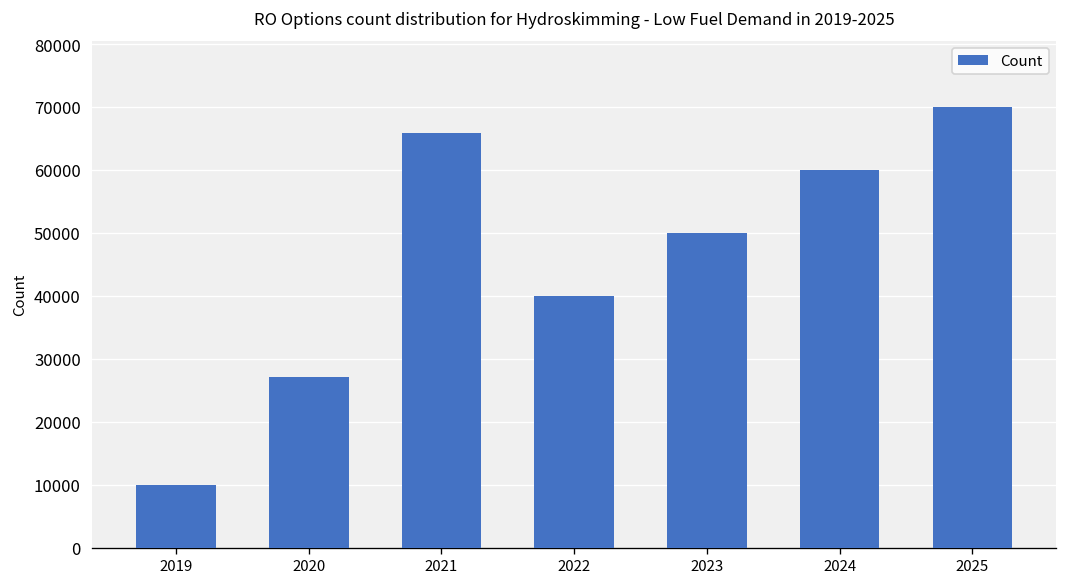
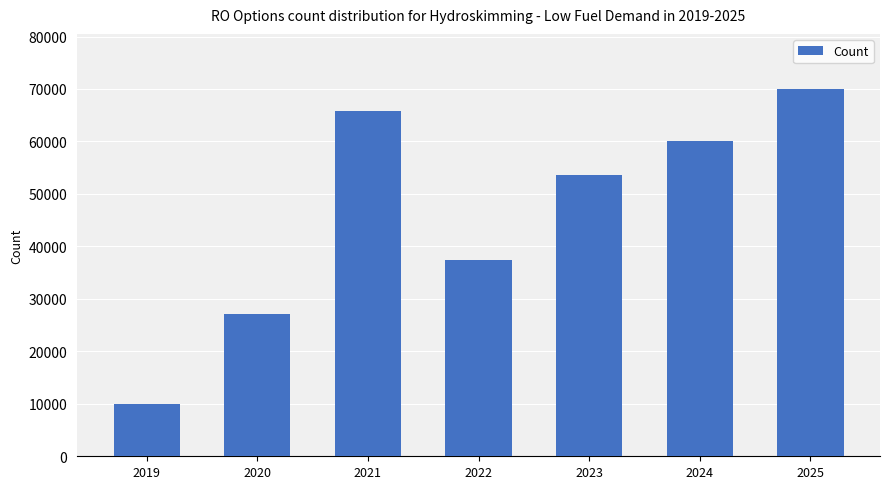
  {
    "2019": 10000,
    "2020": 27000,
    "2021": 66000,
-   "2022": 40000,
-   "2023": 50000,
+   "2022": 37000,
+   "2023": 54000,
    "2024": 60000,
    "2025": 70000
  }
